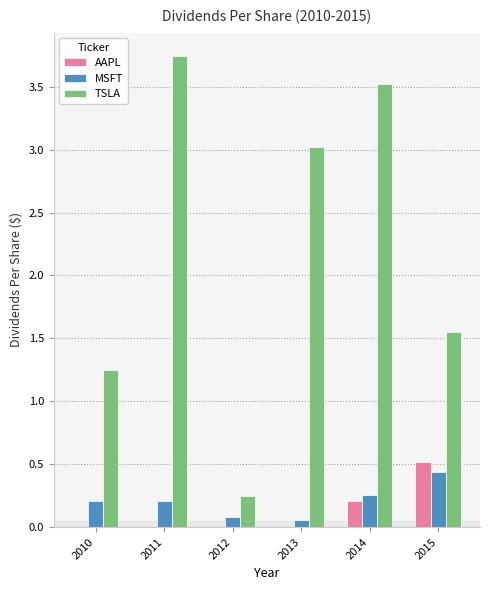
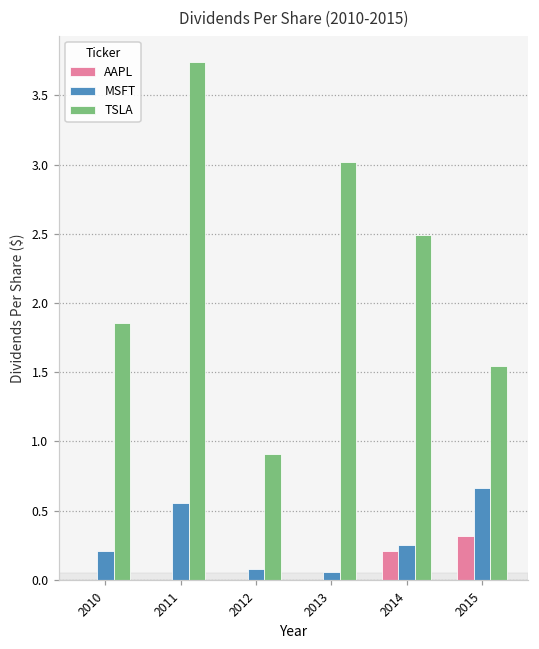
  {
    "AAPL": {
      "2010": 0.00,
      "2011": 0.00,
      "2012": 0.00,
      "2013": 0.00,
      "2014": 0.21,
-     "2015": 0.52
+     "2015": 0.32
    },
    "MSFT": {
      "2010": 0.21,
-     "2011": 0.21,
+     "2011": 0.56,
      "2012": 0.08,
      "2013": 0.05,
      "2014": 0.25,
-     "2015": 0.44
+     "2015": 0.66
    },
    "TSLA": {
-     "2010": 1.25,
+     "2010": 1.86,
      "2011": 3.74,
-     "2012": 0.25,
+     "2012": 0.91,
      "2013": 3.02,
-     "2014": 3.52,
+     "2014": 2.49,
      "2015": 1.55
    }
  }
